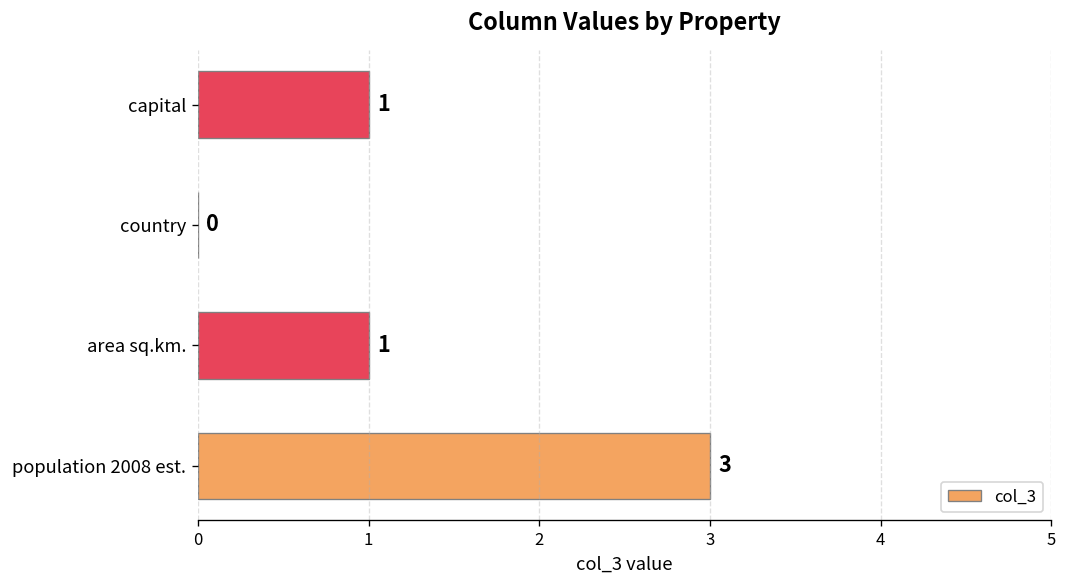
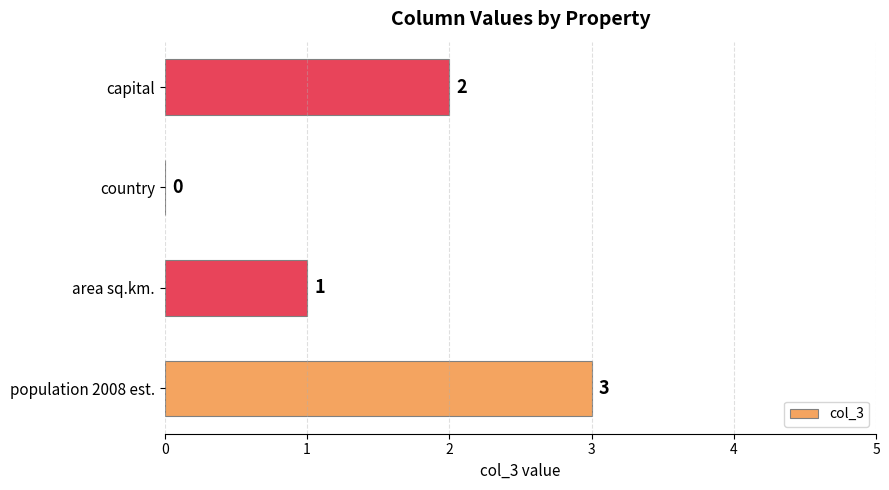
  {
-   "capital": 1,
+   "capital": 2,
    "country": 0,
    "area sq.km.": 1,
    "population 2008 est.": 3
  }
